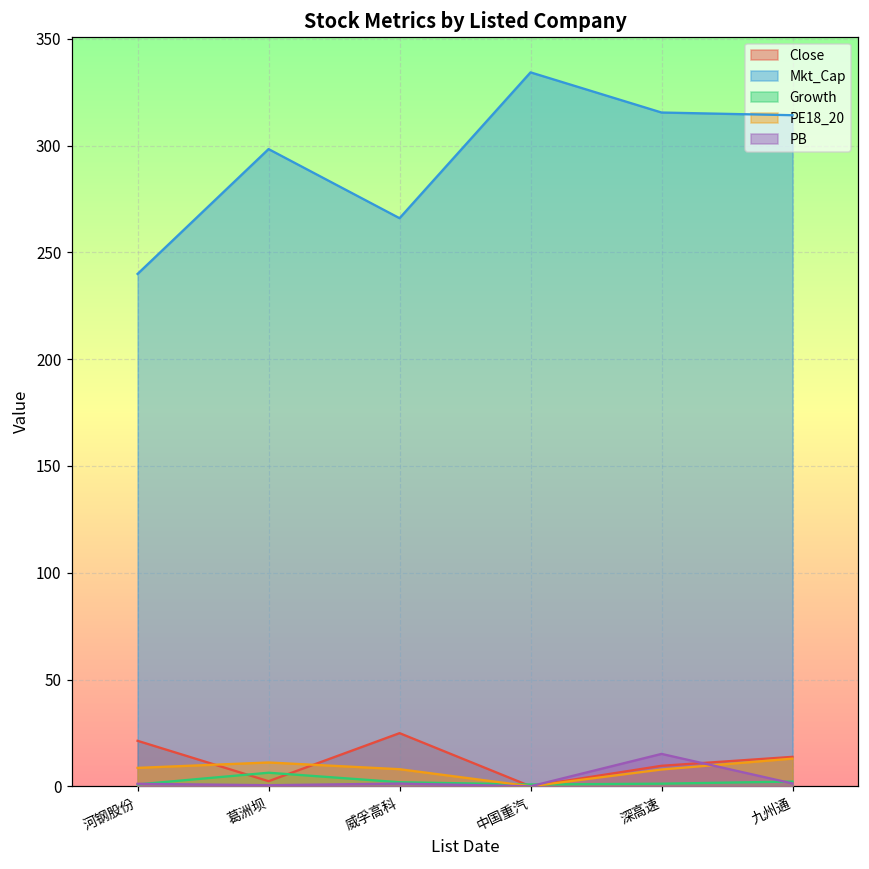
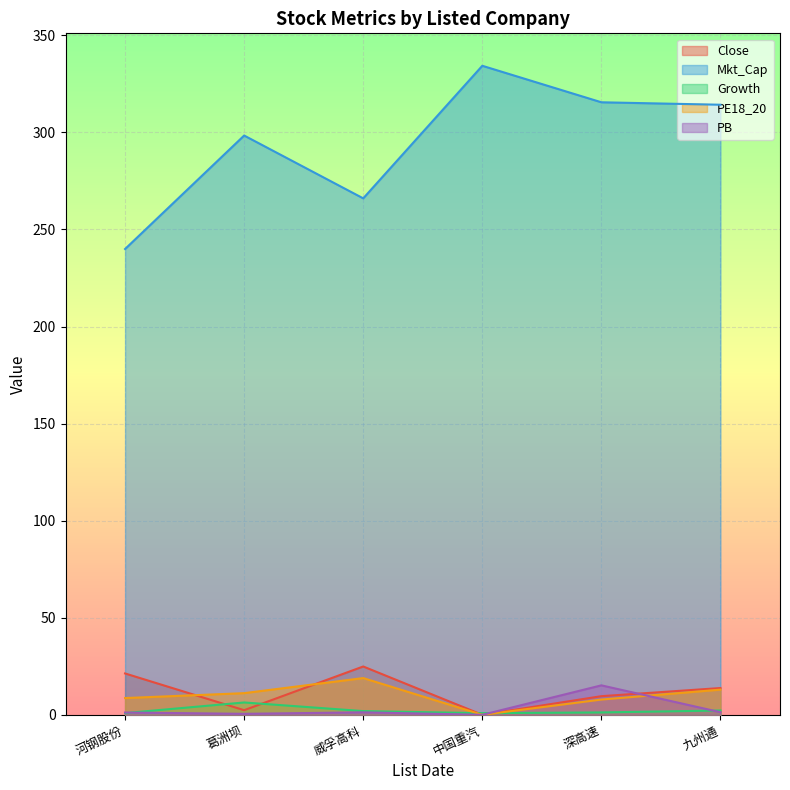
  {
    "Close": {
      "河钢股份": 21,
      "葛洲坝": 2,
      "威孚高科": 25,
      "深高速": 10
    },
    "Mkt_Cap": {
      "河钢股份": 240,
      "葛洲坝": 298,
      "威孚高科": 266,
      "中国重汽": 334,
      "深高速": 316
    },
    "Growth": {
      "葛洲坝": 6,
      "深高速": 1
    },
    "PE18_20": {
      "河钢股份": 9,
      "葛洲坝": 11,
-     "威孚高科": 8,
+     "威孚高科": 19,
      "深高速": 8
    },
    "PB": {
      "葛洲坝": 1,
      "深高速": 15
    }
  }
